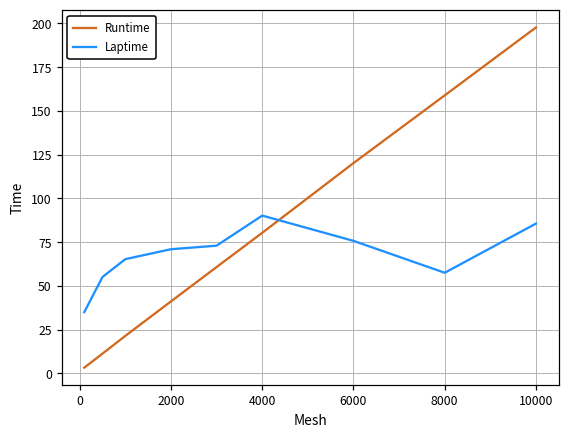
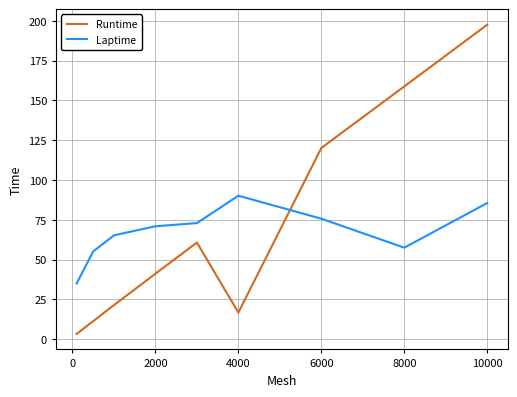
  {
    "Runtime": {
      "2000": 41,
-     "4000": 80,
+     "4000": 17,
      "6000": 120,
      "8000": 159,
      "10000": 198
    },
    "Laptime": {
      "2000": 71,
      "4000": 90,
      "6000": 76,
      "8000": 58,
      "10000": 86
    }
  }
